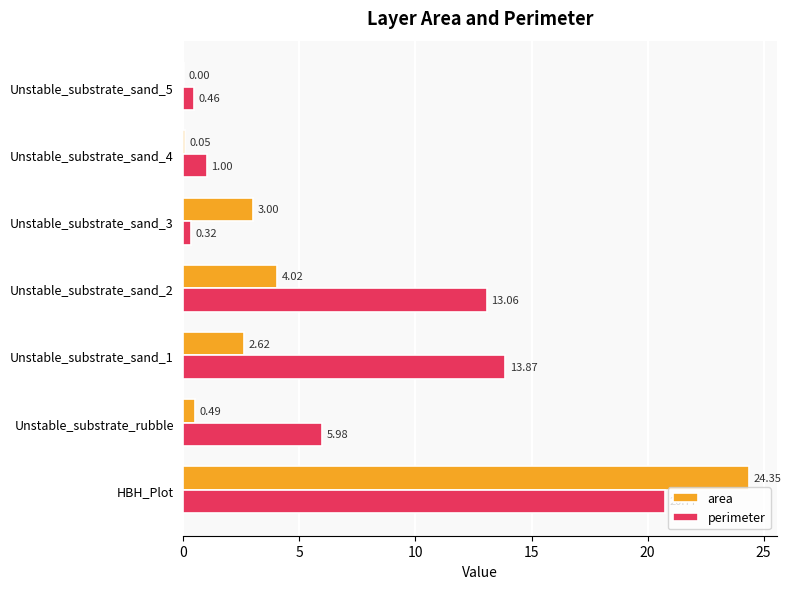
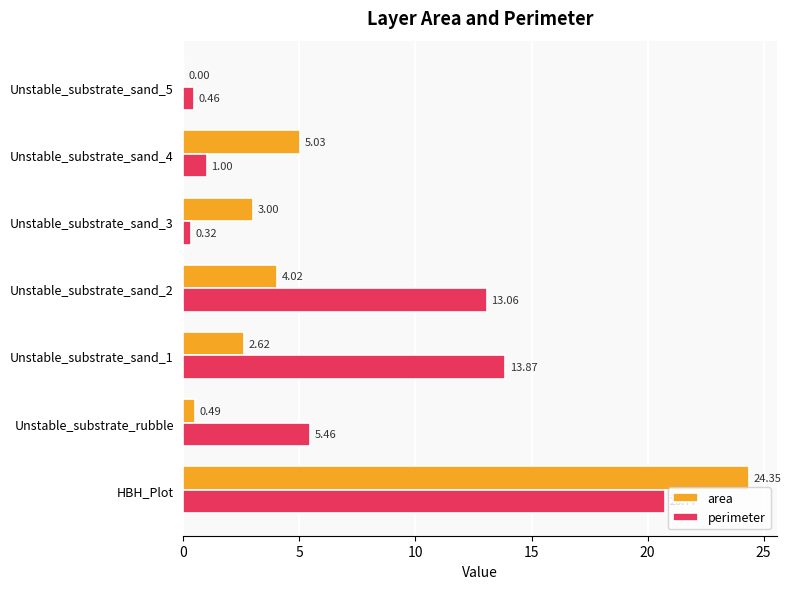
  {
    "area": {
      "Unstable_substrate_sand_5": 0.00,
-     "Unstable_substrate_sand_4": 0.05,
+     "Unstable_substrate_sand_4": 5.03,
      "Unstable_substrate_sand_3": 3.00,
      "Unstable_substrate_sand_2": 4.02,
      "Unstable_substrate_sand_1": 2.62,
      "Unstable_substrate_rubble": 0.49,
      "HBH_Plot": 24.35
    },
    "perimeter": {
      "Unstable_substrate_sand_5": 0.46,
      "Unstable_substrate_sand_4": 1.00,
      "Unstable_substrate_sand_3": 0.32,
      "Unstable_substrate_sand_2": 13.06,
      "Unstable_substrate_sand_1": 13.87,
-     "Unstable_substrate_rubble": 5.98
+     "Unstable_substrate_rubble": 5.46
    }
  }
